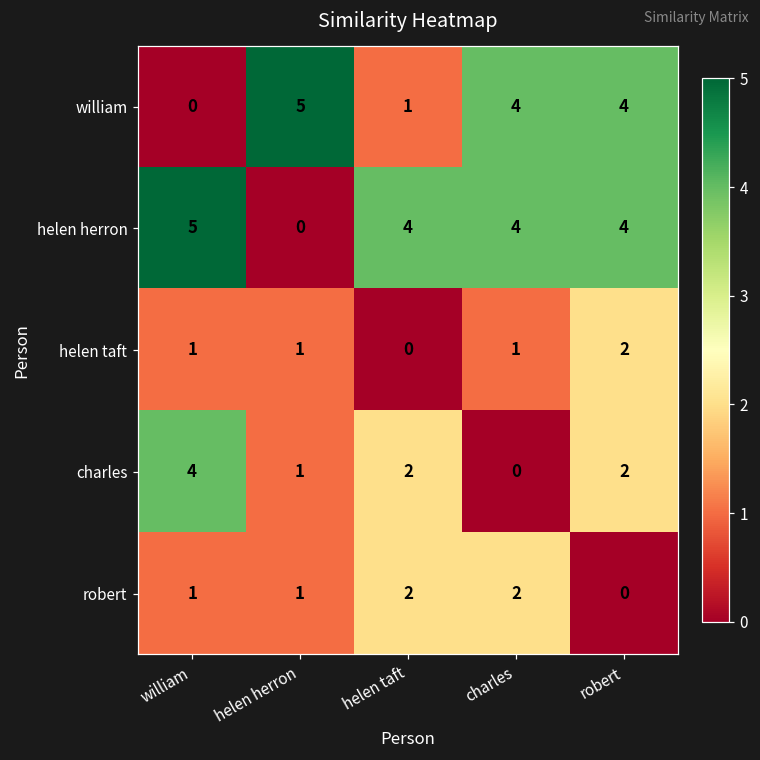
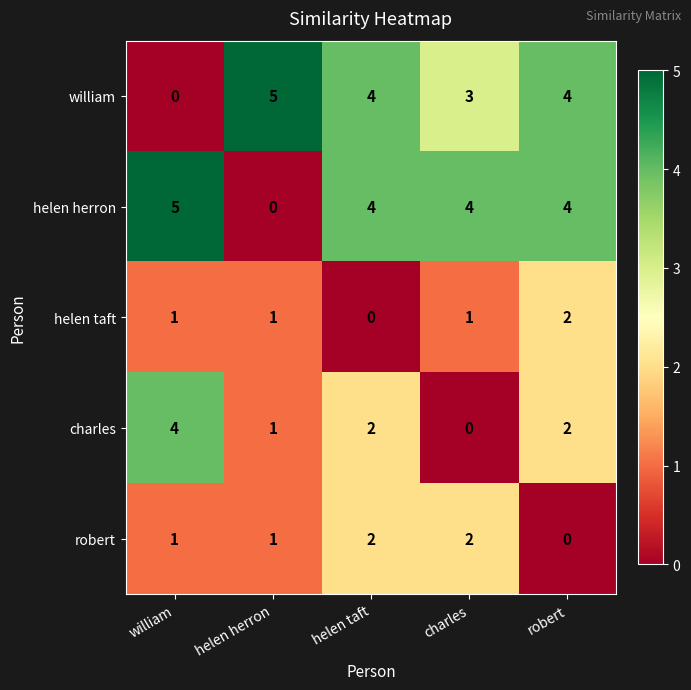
  {
    "william": {
      "william": 0,
      "helen herron": 5,
-     "helen taft": 1,
-     "charles": 4,
+     "helen taft": 4,
+     "charles": 3,
      "robert": 4
    },
    "helen herron": {
      "william": 5,
      "helen herron": 0,
      "helen taft": 4,
      "charles": 4,
      "robert": 4
    },
    "helen taft": {
      "william": 1,
      "helen herron": 1,
      "helen taft": 0,
      "charles": 1,
      "robert": 2
    },
    "charles": {
      "william": 4,
      "helen herron": 1,
      "helen taft": 2,
      "charles": 0,
      "robert": 2
    },
    "robert": {
      "william": 1,
      "helen herron": 1,
      "helen taft": 2,
      "charles": 2,
      "robert": 0
    }
  }
